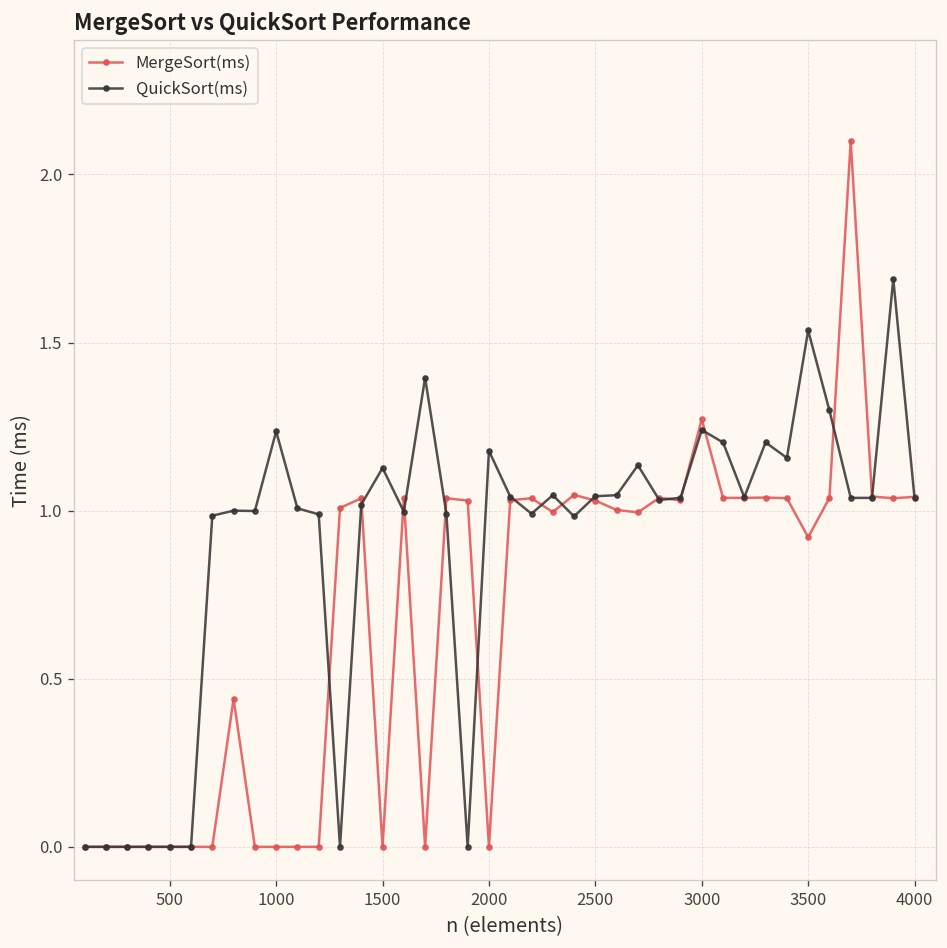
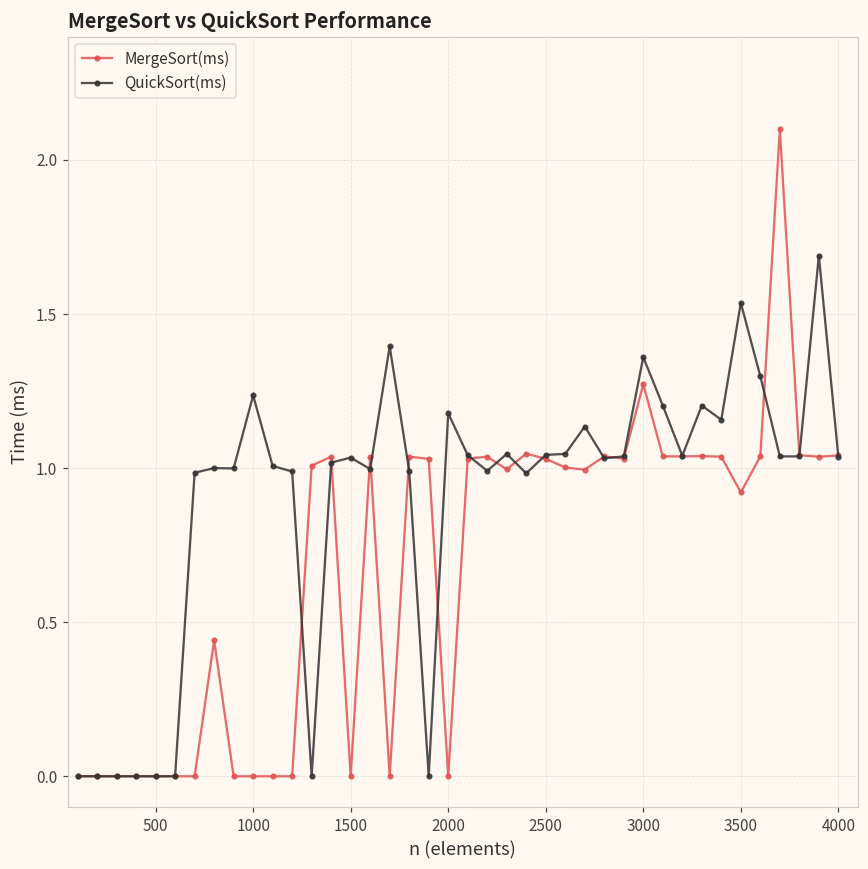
  {
    "MergeSort(ms)": {
      "1000": 0.00,
      "1500": 0.00,
      "2000": 0.00,
      "2500": 1.03,
      "3000": 1.27,
      "3500": 0.92
    },
    "QuickSort(ms)": {
      "1000": 1.24,
-     "1500": 1.13,
+     "1500": 1.03,
      "2000": 1.18,
      "2500": 1.04,
-     "3000": 1.24,
+     "3000": 1.36,
      "3500": 1.54
    }
  }
